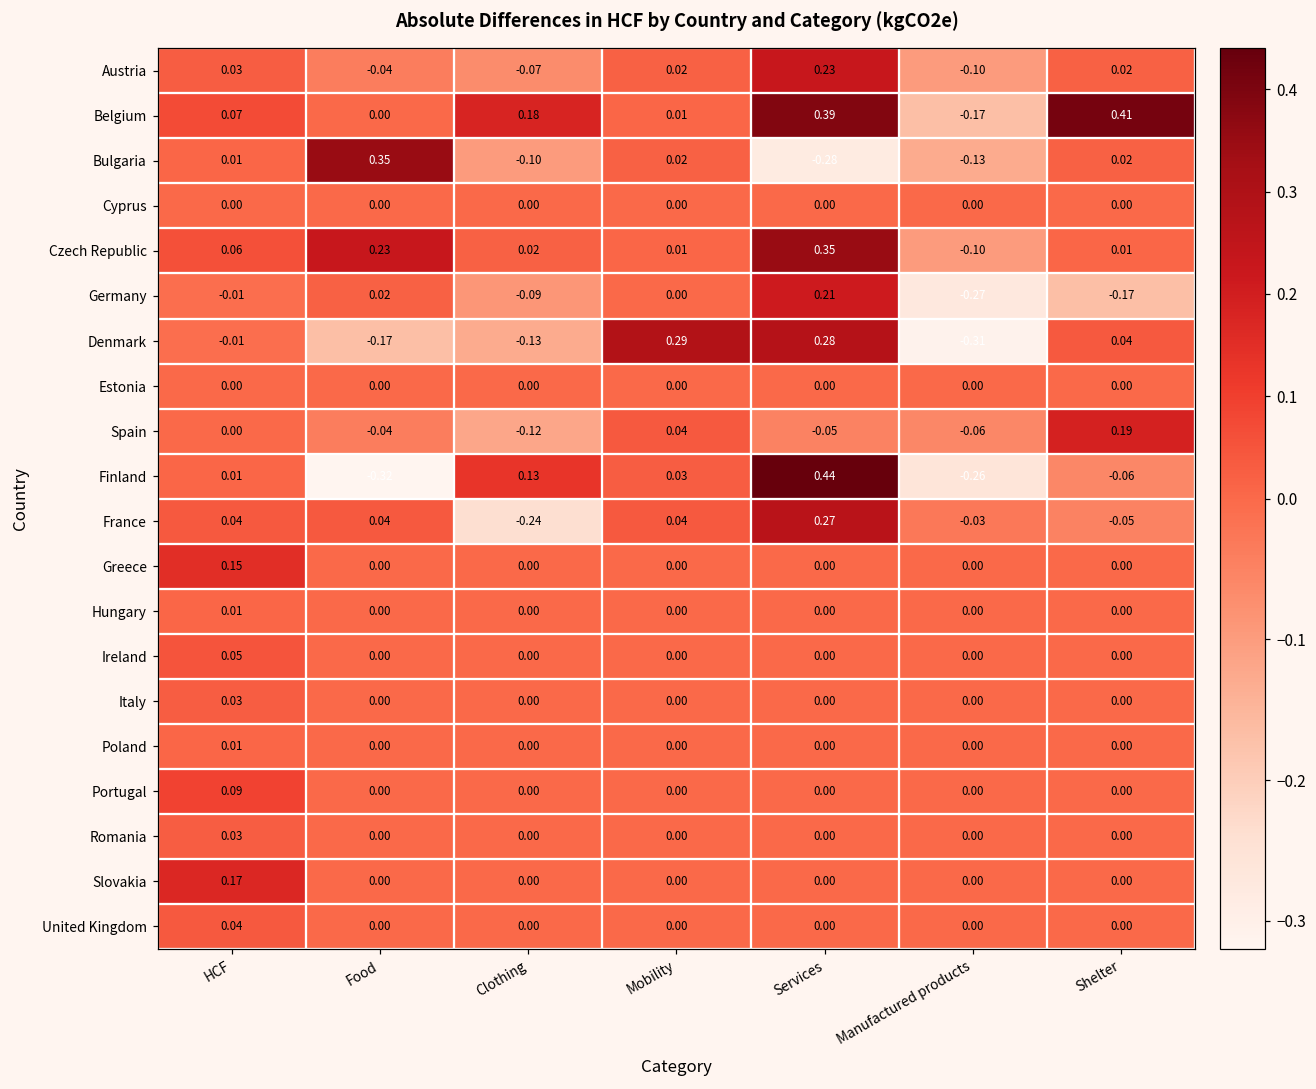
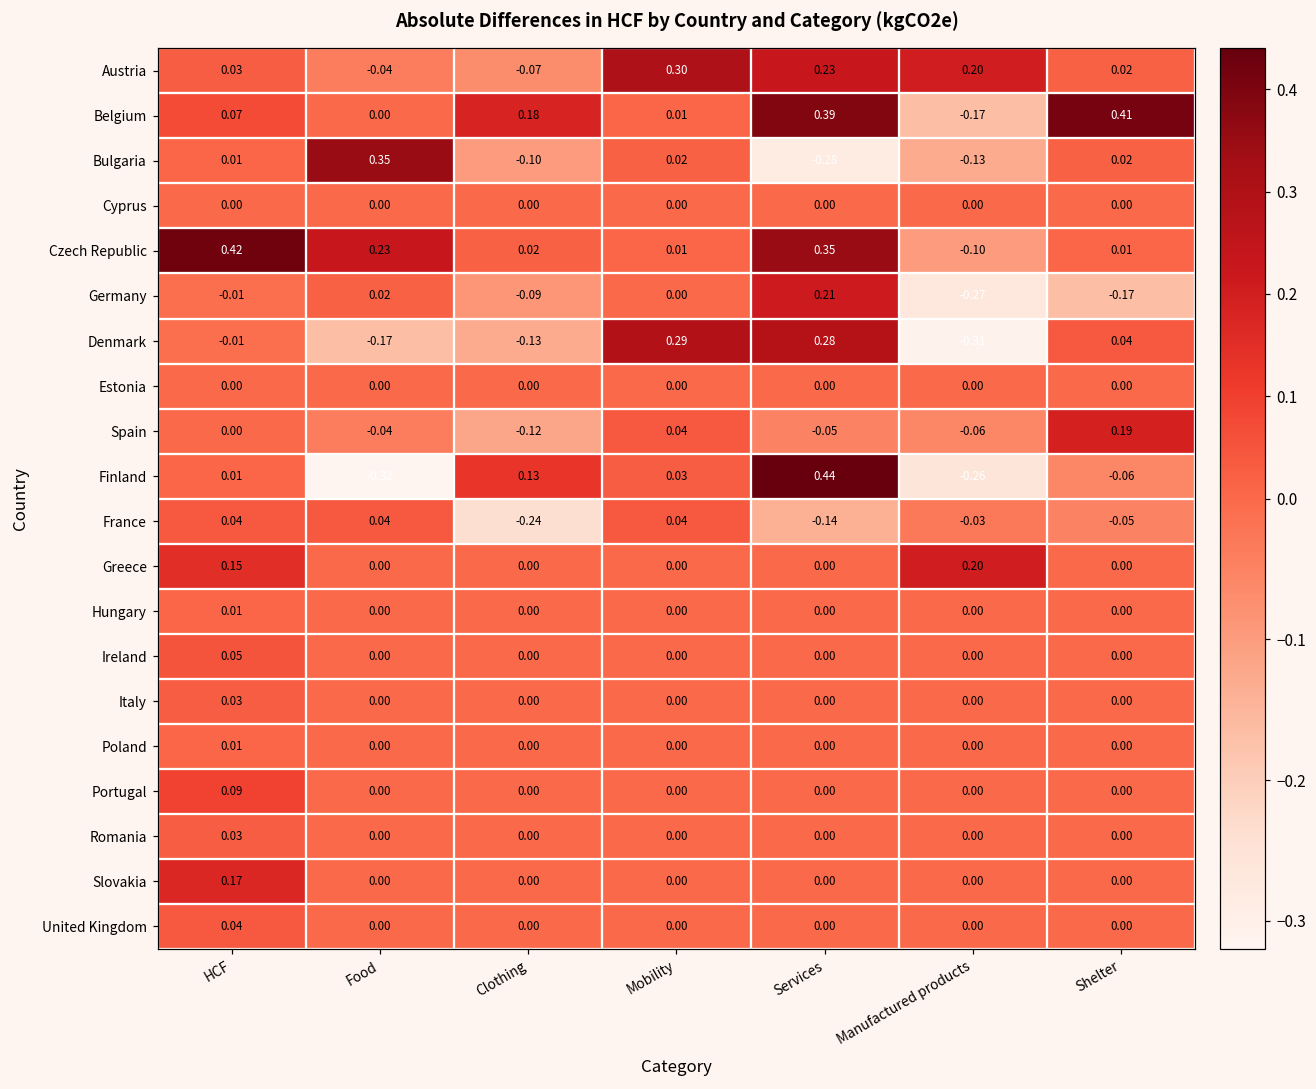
  {
    "Austria": {
      "HCF": 0.03,
      "Food": -0.04,
      "Clothing": -0.07,
-     "Mobility": 0.02,
+     "Mobility": 0.30,
      "Services": 0.23,
-     "Manufactured products": -0.10,
+     "Manufactured products": 0.20,
      "Shelter": 0.02
    },
    "Belgium": {
      "HCF": 0.07,
      "Food": 0.00,
      "Clothing": 0.18,
      "Mobility": 0.01,
      "Services": 0.39,
      "Manufactured products": -0.17,
      "Shelter": 0.41
    },
    "Bulgaria": {
      "HCF": 0.01,
      "Food": 0.35,
      "Clothing": -0.10,
      "Mobility": 0.02,
      "Manufactured products": -0.13,
      "Shelter": 0.02
    },
    "Cyprus": {
      "HCF": 0.00,
      "Food": 0.00,
      "Clothing": 0.00,
      "Mobility": 0.00,
      "Services": 0.00,
      "Manufactured products": 0.00,
      "Shelter": 0.00
    },
    "Czech Republic": {
-     "HCF": 0.06,
+     "HCF": 0.42,
      "Food": 0.23,
      "Clothing": 0.02,
      "Mobility": 0.01,
      "Services": 0.35,
      "Manufactured products": -0.10,
      "Shelter": 0.01
    },
    "Germany": {
      "HCF": -0.01,
      "Food": 0.02,
      "Clothing": -0.09,
      "Mobility": 0.00,
      "Services": 0.21,
      "Shelter": -0.17
    },
    "Denmark": {
      "HCF": -0.01,
      "Food": -0.17,
      "Clothing": -0.13,
      "Mobility": 0.29,
      "Services": 0.28,
      "Shelter": 0.04
    },
    "Estonia": {
      "HCF": 0.00,
      "Food": 0.00,
      "Clothing": 0.00,
      "Mobility": 0.00,
      "Services": 0.00,
      "Manufactured products": 0.00,
      "Shelter": 0.00
    },
    "Spain": {
      "HCF": 0.00,
      "Food": -0.04,
      "Clothing": -0.12,
      "Mobility": 0.04,
      "Services": -0.05,
      "Manufactured products": -0.06,
      "Shelter": 0.19
    },
    "Finland": {
      "HCF": 0.01,
      "Clothing": 0.13,
      "Mobility": 0.03,
      "Services": 0.44,
      "Shelter": -0.06
    },
    "France": {
      "HCF": 0.04,
      "Food": 0.04,
      "Clothing": -0.24,
      "Mobility": 0.04,
-     "Services": 0.27,
+     "Services": -0.14,
      "Manufactured products": -0.03,
      "Shelter": -0.05
    },
    "Greece": {
      "HCF": 0.15,
      "Food": 0.00,
      "Clothing": 0.00,
      "Mobility": 0.00,
      "Services": 0.00,
-     "Manufactured products": 0.00,
+     "Manufactured products": 0.20,
      "Shelter": 0.00
    },
    "Hungary": {
      "HCF": 0.01,
      "Food": 0.00,
      "Clothing": 0.00,
      "Mobility": 0.00,
      "Services": 0.00,
      "Manufactured products": 0.00,
      "Shelter": 0.00
    },
    "Ireland": {
      "HCF": 0.05,
      "Food": 0.00,
      "Clothing": 0.00,
      "Mobility": 0.00,
      "Services": 0.00,
      "Manufactured products": 0.00,
      "Shelter": 0.00
    },
    "Italy": {
      "HCF": 0.03,
      "Food": 0.00,
      "Clothing": 0.00,
      "Mobility": 0.00,
      "Services": 0.00,
      "Manufactured products": 0.00,
      "Shelter": 0.00
    },
    "Poland": {
      "HCF": 0.01,
      "Food": 0.00,
      "Clothing": 0.00,
      "Mobility": 0.00,
      "Services": 0.00,
      "Manufactured products": 0.00,
      "Shelter": 0.00
    },
    "Portugal": {
      "HCF": 0.09,
      "Food": 0.00,
      "Clothing": 0.00,
      "Mobility": 0.00,
      "Services": 0.00,
      "Manufactured products": 0.00,
      "Shelter": 0.00
    },
    "Romania": {
      "HCF": 0.03,
      "Food": 0.00,
      "Clothing": 0.00,
      "Mobility": 0.00,
      "Services": 0.00,
      "Manufactured products": 0.00,
      "Shelter": 0.00
    },
    "Slovakia": {
      "HCF": 0.17,
      "Food": 0.00,
      "Clothing": 0.00,
      "Mobility": 0.00,
      "Services": 0.00,
      "Manufactured products": 0.00,
      "Shelter": 0.00
    },
    "United Kingdom": {
      "HCF": 0.04,
      "Food": 0.00,
      "Clothing": 0.00,
      "Mobility": 0.00,
      "Services": 0.00,
      "Manufactured products": 0.00,
      "Shelter": 0.00
    }
  }
